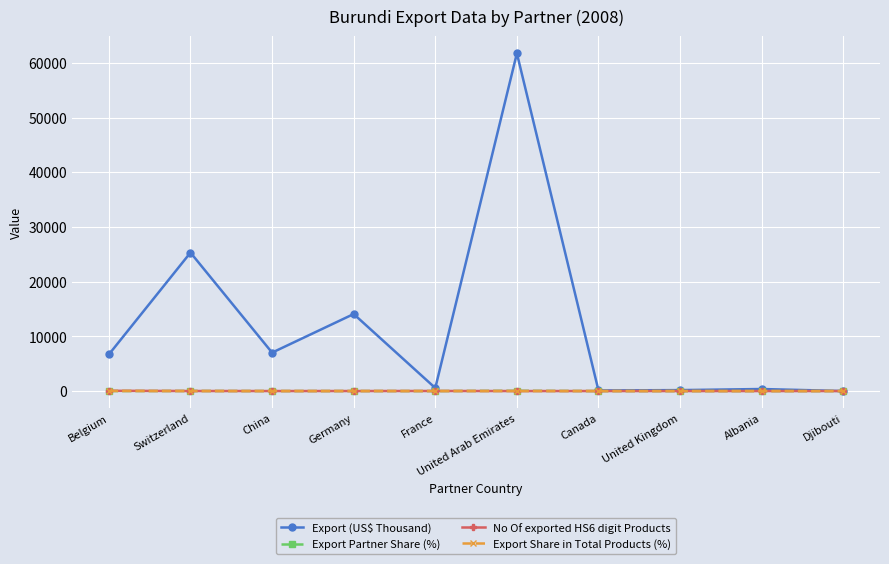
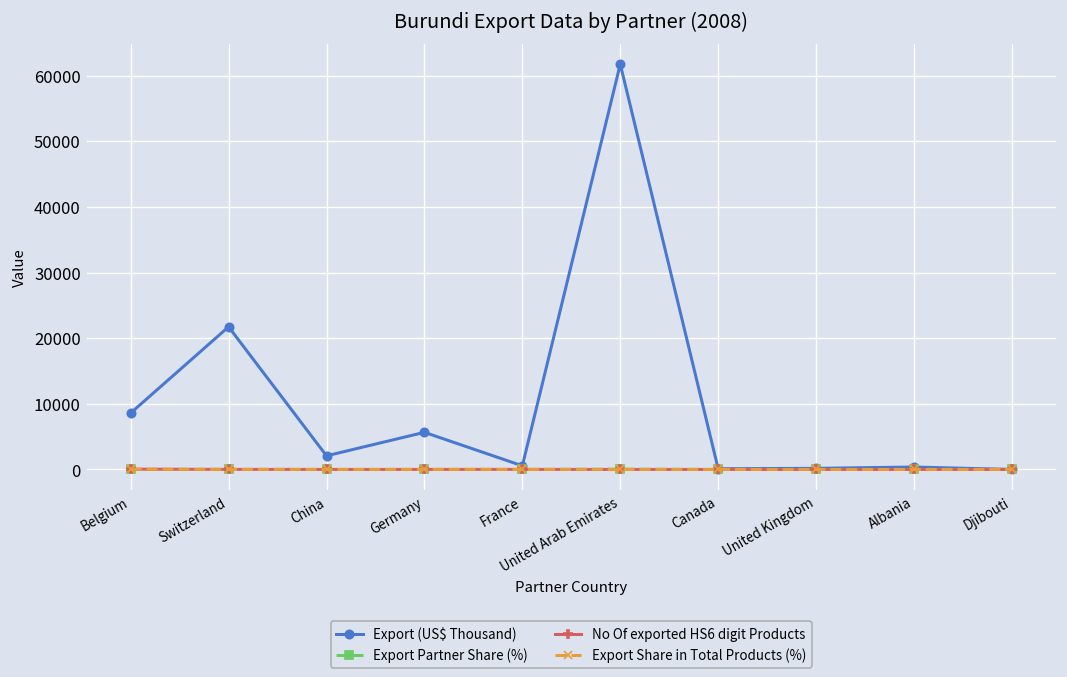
  {
    "Export (US$ Thousand)": {
-     "Belgium": 7000,
-     "Switzerland": 25000,
-     "China": 7000,
-     "Germany": 14000,
+     "Belgium": 9000,
+     "Switzerland": 22000,
+     "China": 2000,
+     "Germany": 6000,
      "France": 1000,
      "United Arab Emirates": 62000
    }
  }
